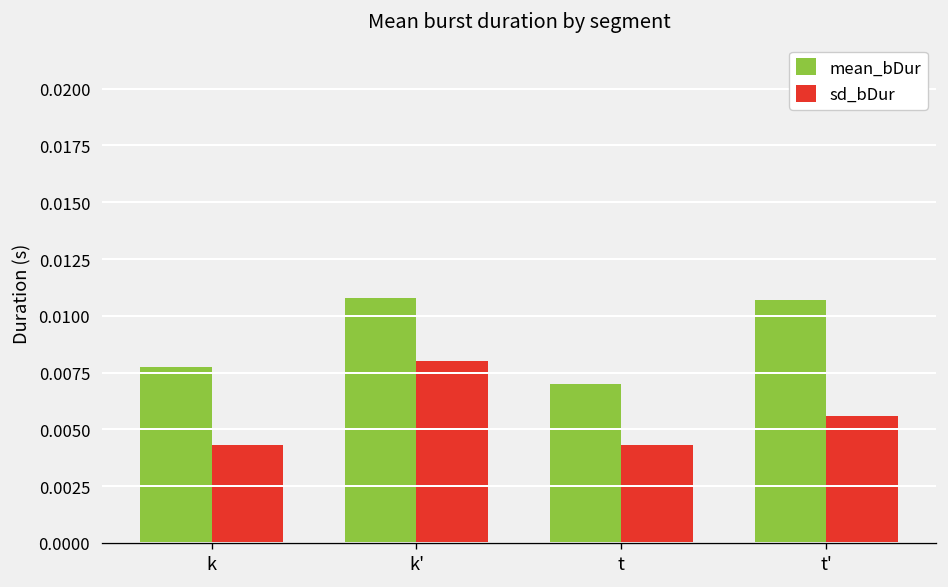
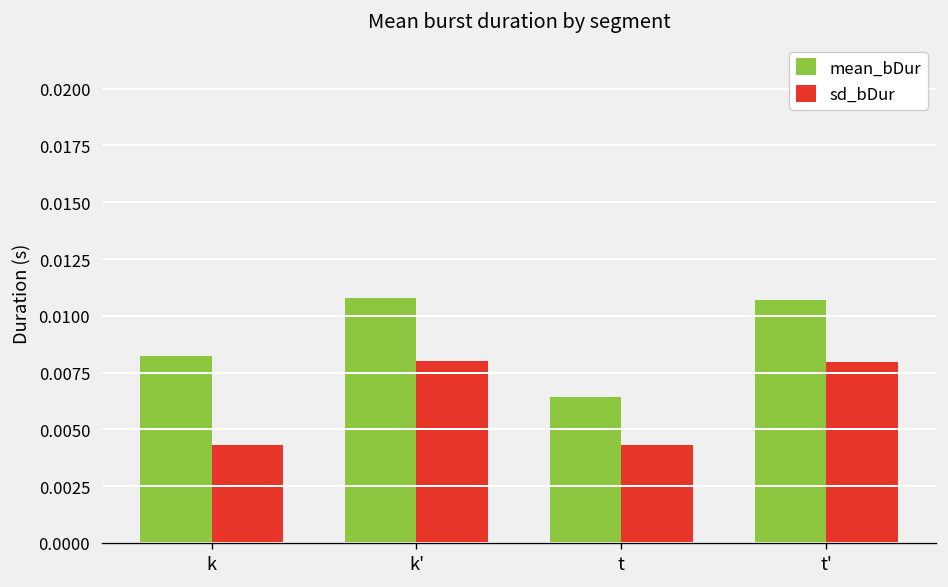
  {
    "mean_bDur": {
-     "k": 0.0078,
+     "k": 0.0082,
      "k'": 0.0108,
-     "t": 0.0070,
+     "t": 0.0064,
      "t'": 0.0107
    },
    "sd_bDur": {
      "k": 0.0043,
      "k'": 0.0080,
      "t": 0.0043,
-     "t'": 0.0056
+     "t'": 0.0080
    }
  }
